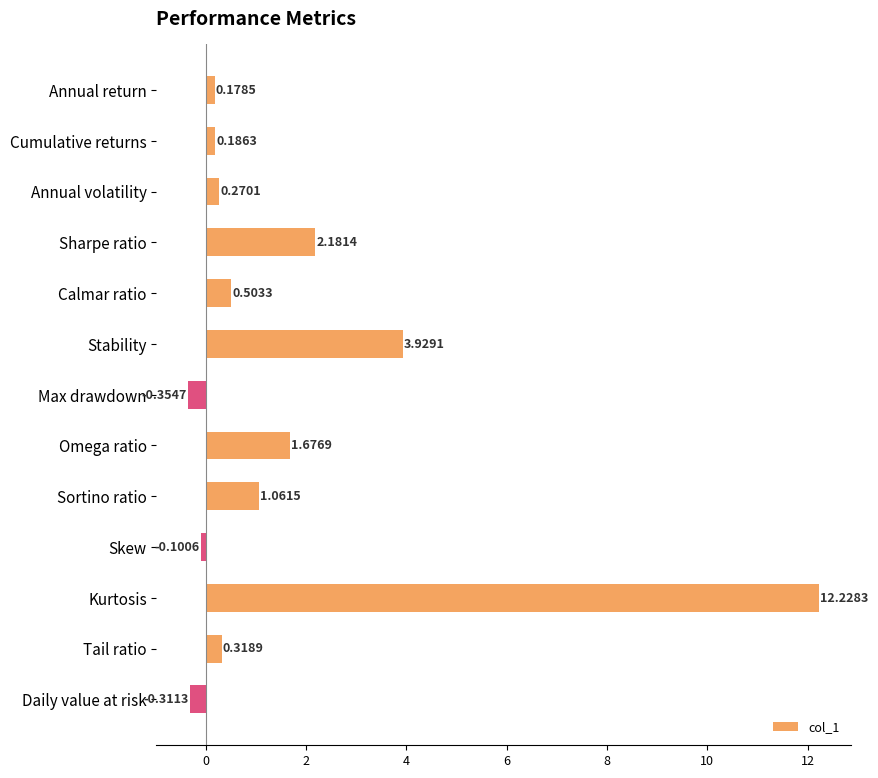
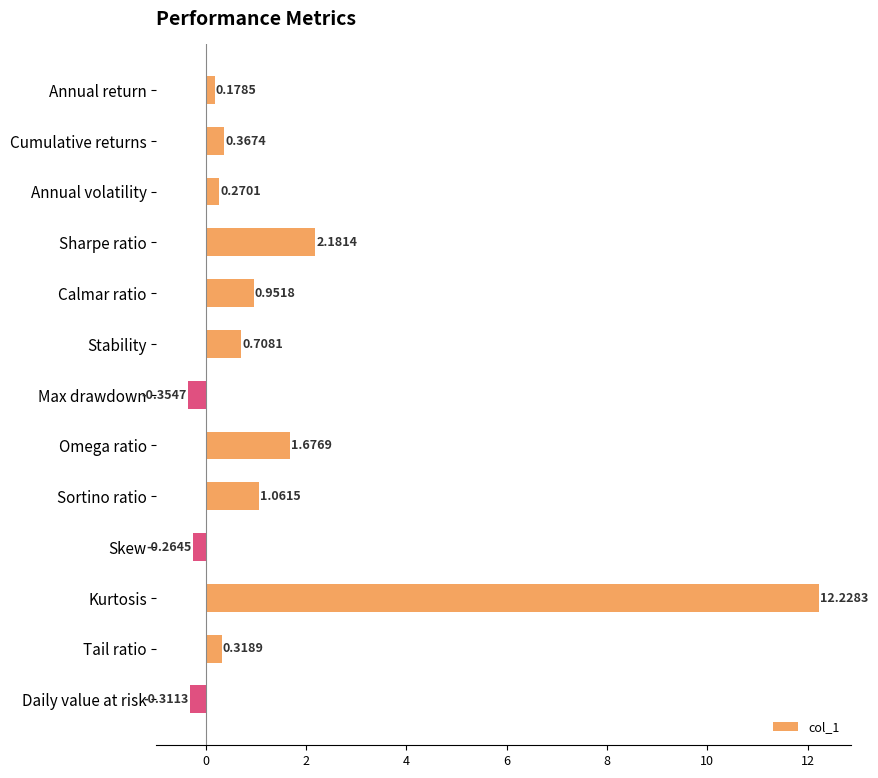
  {
    "Annual return": 0.1785,
-   "Cumulative returns": 0.1863,
+   "Cumulative returns": 0.3674,
    "Annual volatility": 0.2701,
    "Sharpe ratio": 2.1814,
-   "Calmar ratio": 0.5033,
-   "Stability": 3.9291,
+   "Calmar ratio": 0.9518,
+   "Stability": 0.7081,
    "Max drawdown": -0.3547,
    "Omega ratio": 1.6769,
    "Sortino ratio": 1.0615,
-   "Skew": -0.1006,
+   "Skew": -0.2645,
    "Kurtosis": 12.2283,
    "Tail ratio": 0.3189,
    "Daily value at risk": -0.3113
  }
